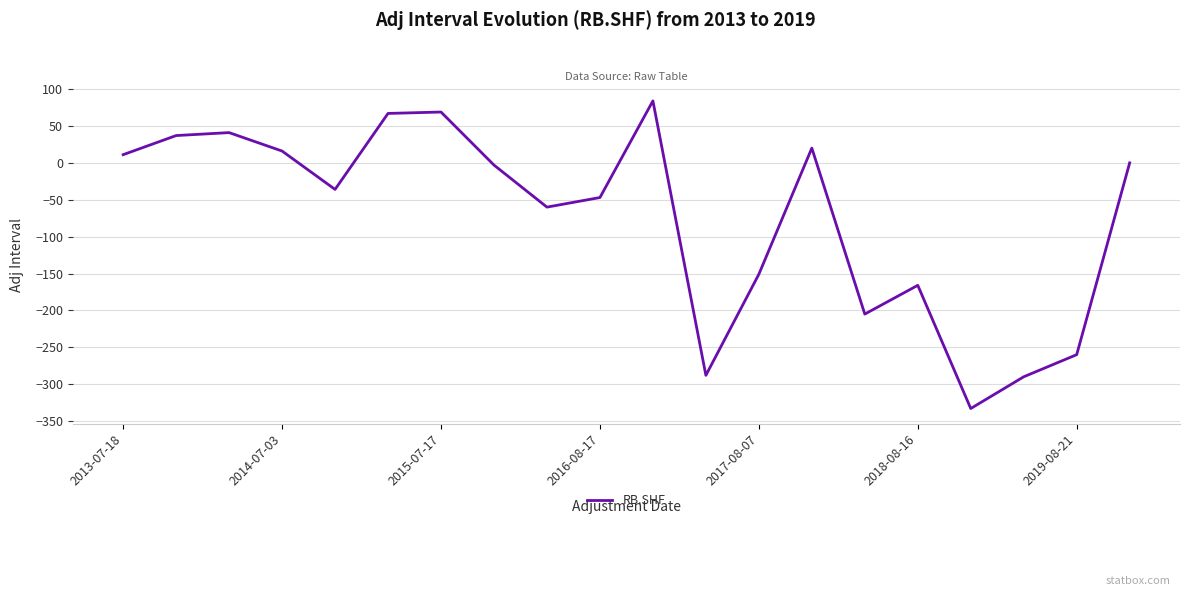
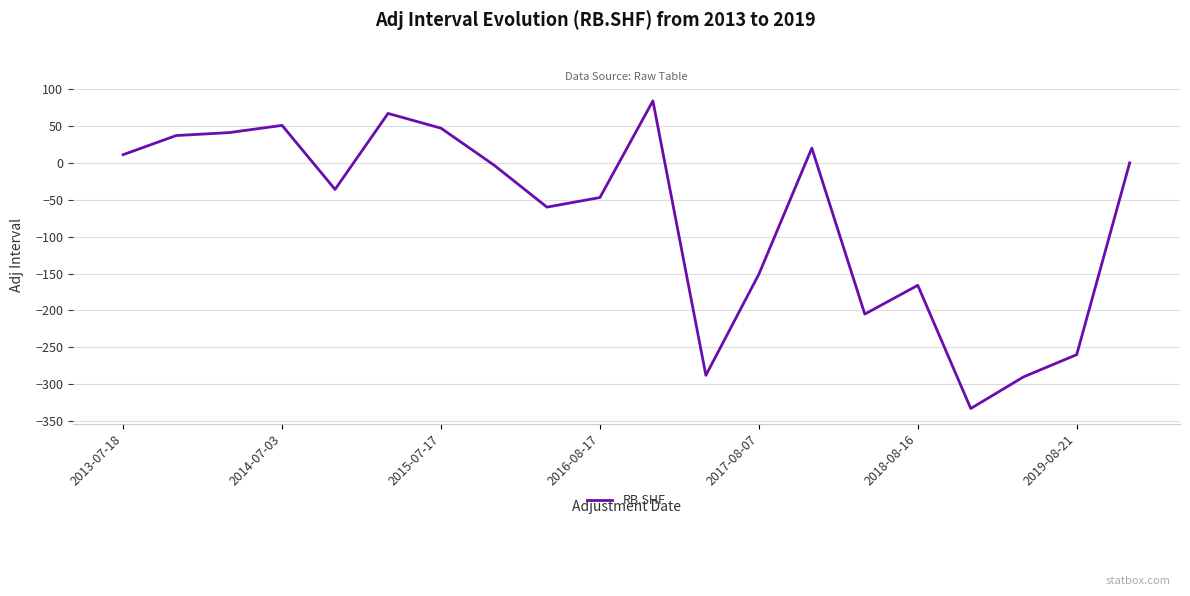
  {
    "2013-07-18": 10,
-   "2014-07-03": 20,
-   "2015-07-17": 70,
+   "2014-07-03": 50,
+   "2015-07-17": 50,
    "2016-08-17": -50,
    "2017-08-07": -150,
    "2018-08-16": -170,
    "2019-08-21": -260
  }
